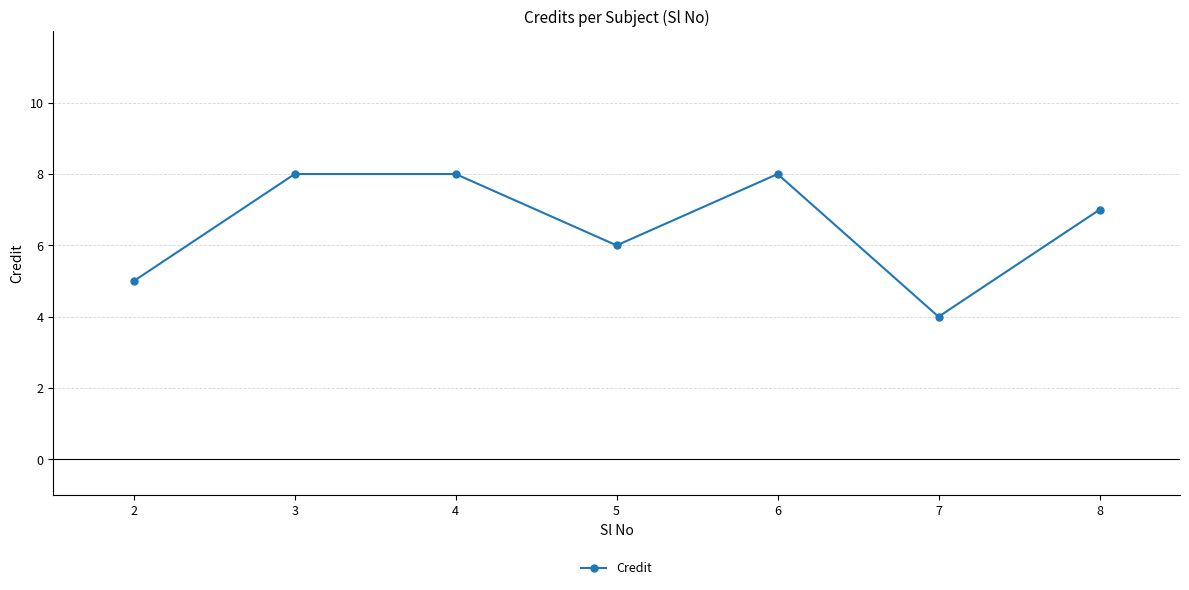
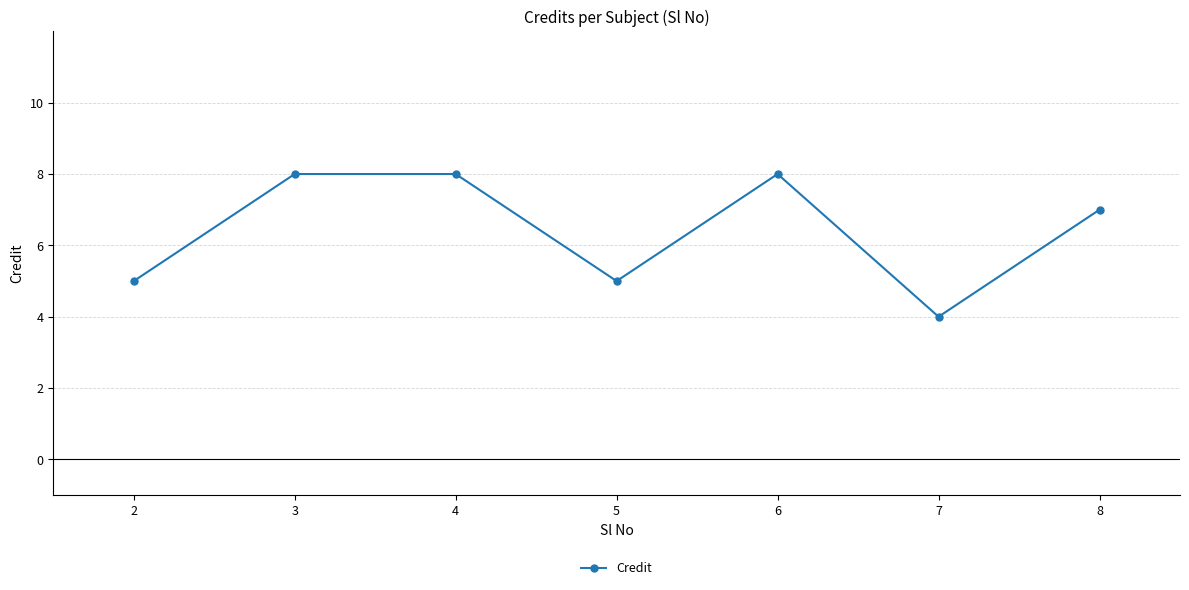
  {
    "2": 5,
    "3": 8,
    "4": 8,
-   "5": 6,
+   "5": 5,
    "6": 8,
    "7": 4,
    "8": 7
  }
